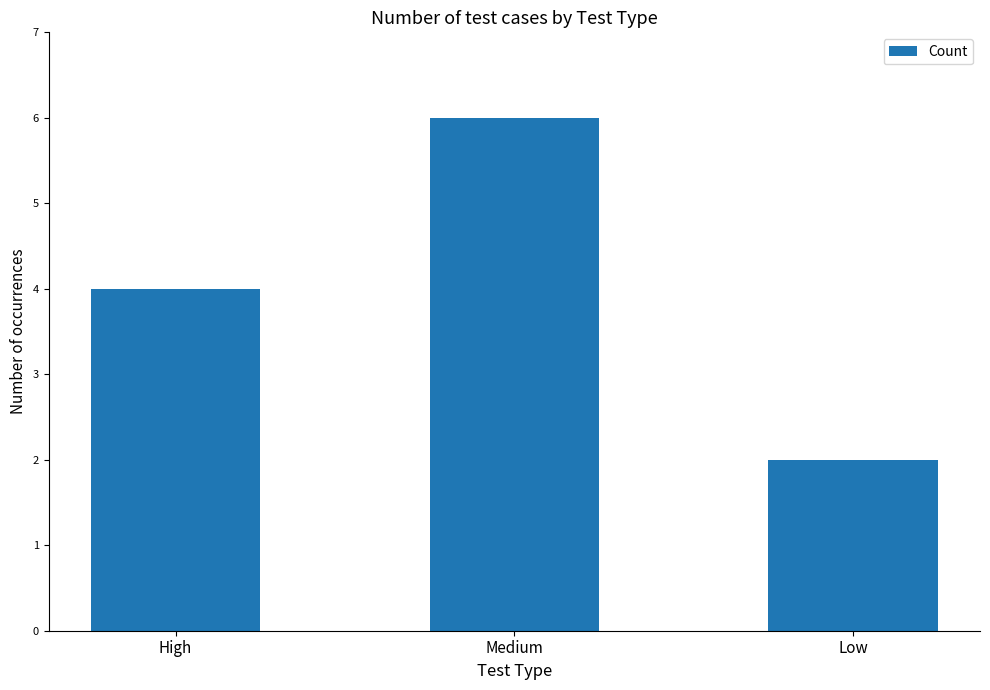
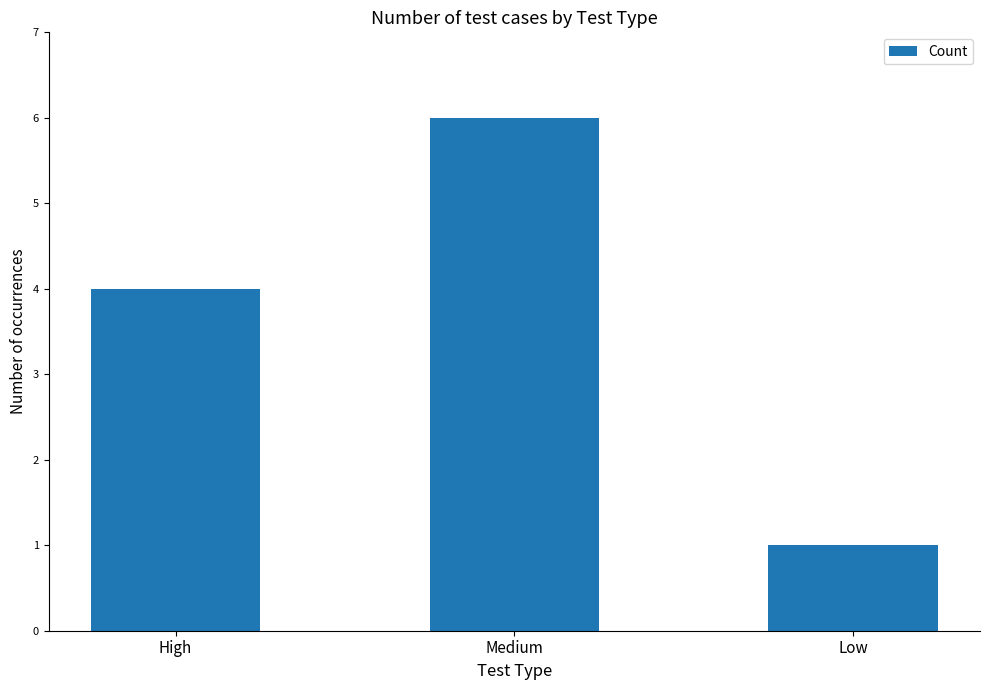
  {
    "High": 4,
    "Medium": 6,
-   "Low": 2
+   "Low": 1
  }
